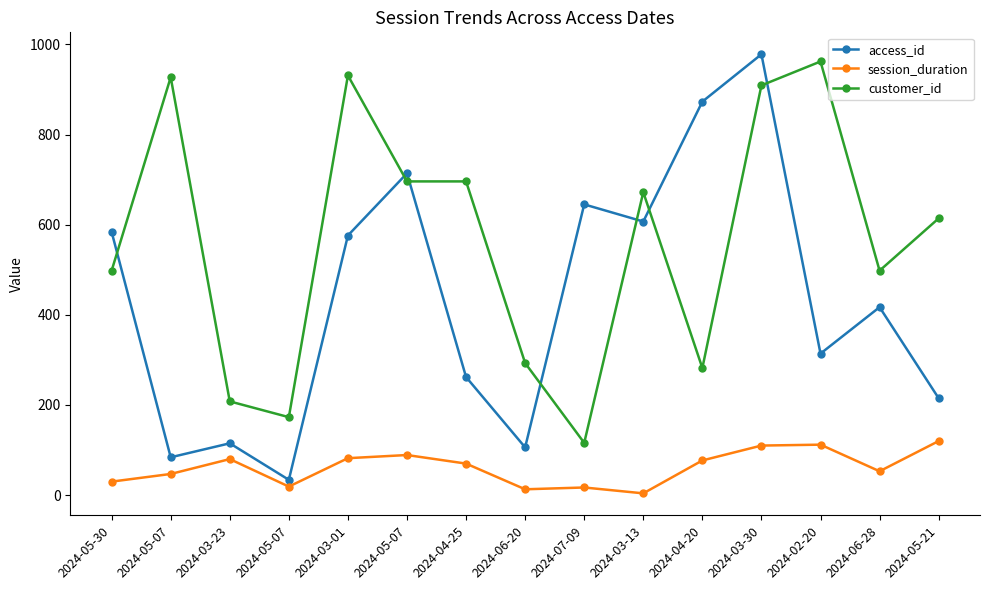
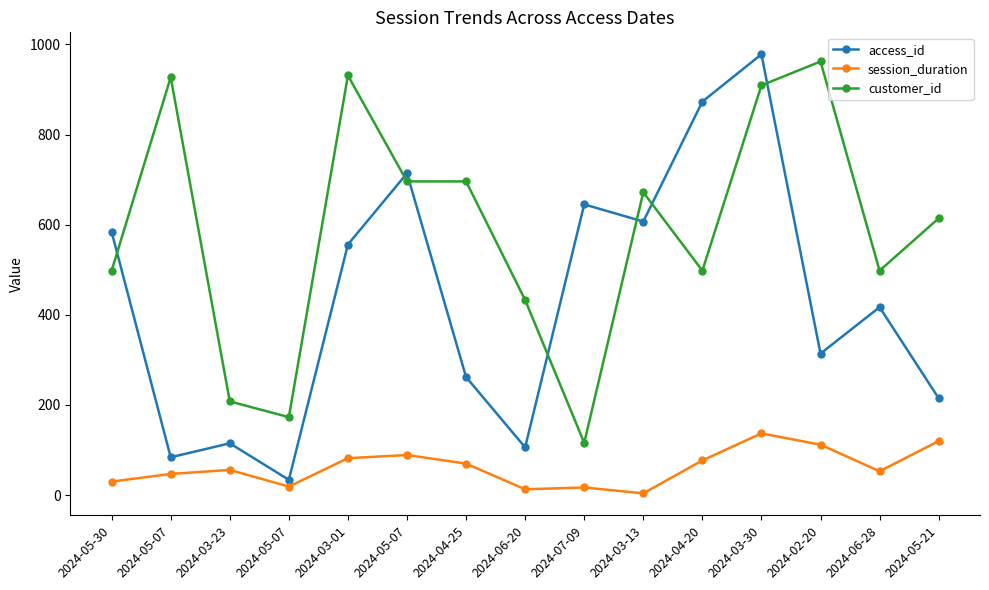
  {
    "access_id": {
      "2024-05-30": 580,
      "2024-03-23": 120,
-     "2024-03-01": 580,
+     "2024-03-01": 560,
      "2024-04-25": 260,
      "2024-06-20": 110,
      "2024-07-09": 650,
      "2024-03-13": 610,
      "2024-04-20": 870,
      "2024-03-30": 980,
      "2024-02-20": 310,
      "2024-06-28": 420,
      "2024-05-21": 220
    },
    "session_duration": {
      "2024-05-30": 30,
-     "2024-03-23": 80,
+     "2024-03-23": 60,
      "2024-03-01": 80,
      "2024-04-25": 70,
      "2024-06-20": 10,
      "2024-07-09": 20,
      "2024-03-13": 0,
      "2024-04-20": 80,
-     "2024-03-30": 110,
+     "2024-03-30": 140,
      "2024-02-20": 110,
      "2024-06-28": 50,
      "2024-05-21": 120
    },
    "customer_id": {
      "2024-05-30": 500,
      "2024-03-23": 210,
      "2024-03-01": 930,
      "2024-04-25": 700,
-     "2024-06-20": 290,
+     "2024-06-20": 430,
      "2024-07-09": 120,
      "2024-03-13": 670,
-     "2024-04-20": 280,
+     "2024-04-20": 500,
      "2024-03-30": 910,
      "2024-02-20": 960,
      "2024-06-28": 500,
      "2024-05-21": 610
    }
  }
